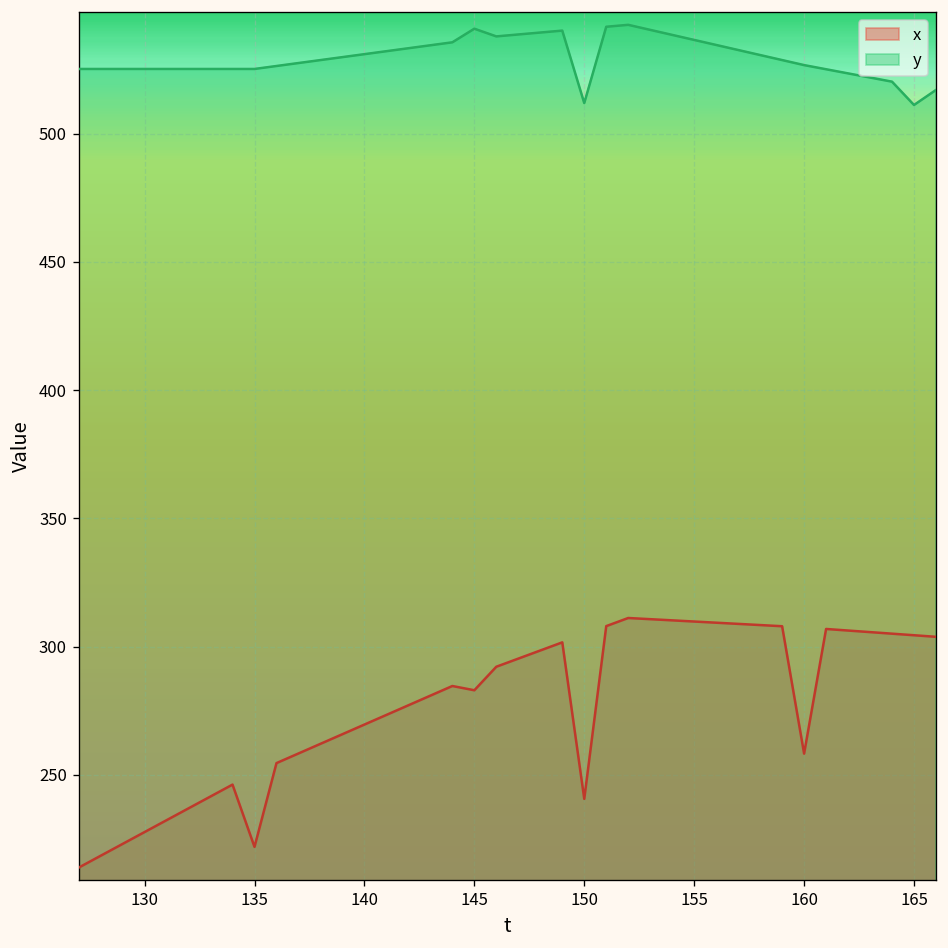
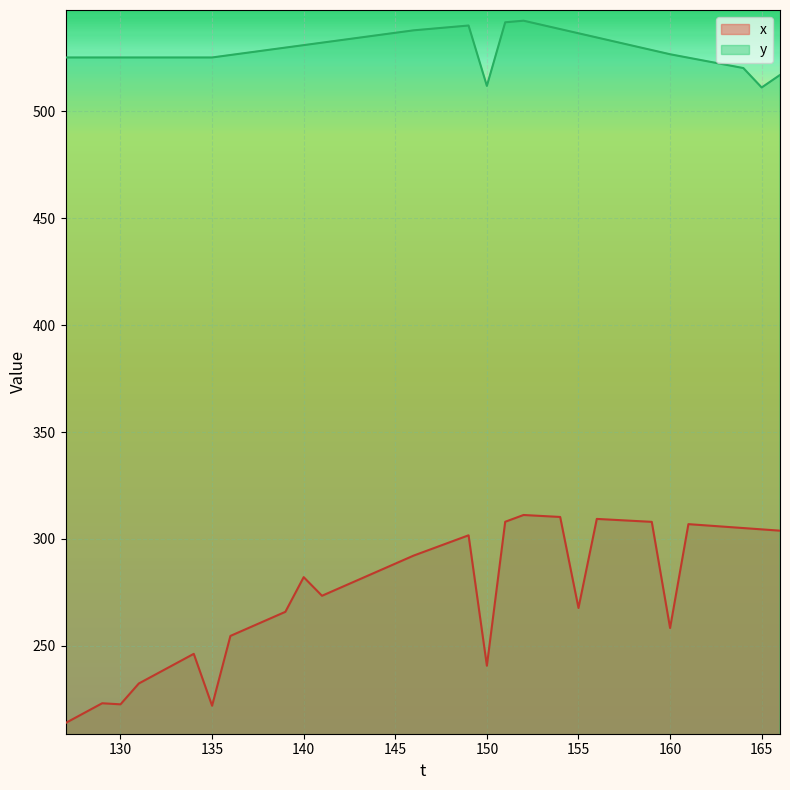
  {
    "x": {
-     "130": 228,
+     "130": 223,
      "135": 222,
-     "140": 270,
-     "145": 283,
+     "140": 282,
+     "145": 288,
      "150": 241,
-     "155": 310,
+     "155": 268,
      "160": 258,
      "165": 304
    },
    "y": {
      "130": 525,
      "135": 525,
      "140": 531,
-     "145": 541,
+     "145": 537,
      "150": 512,
      "155": 537,
      "160": 527,
      "165": 511
    }
  }
